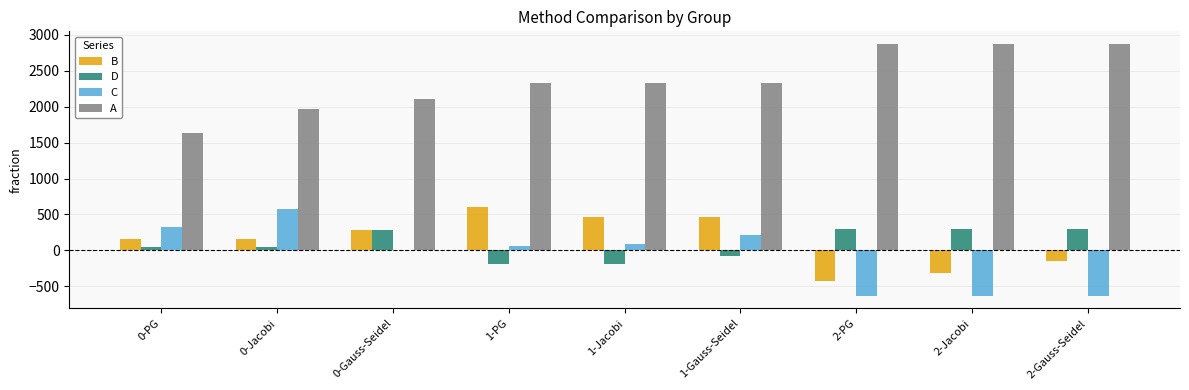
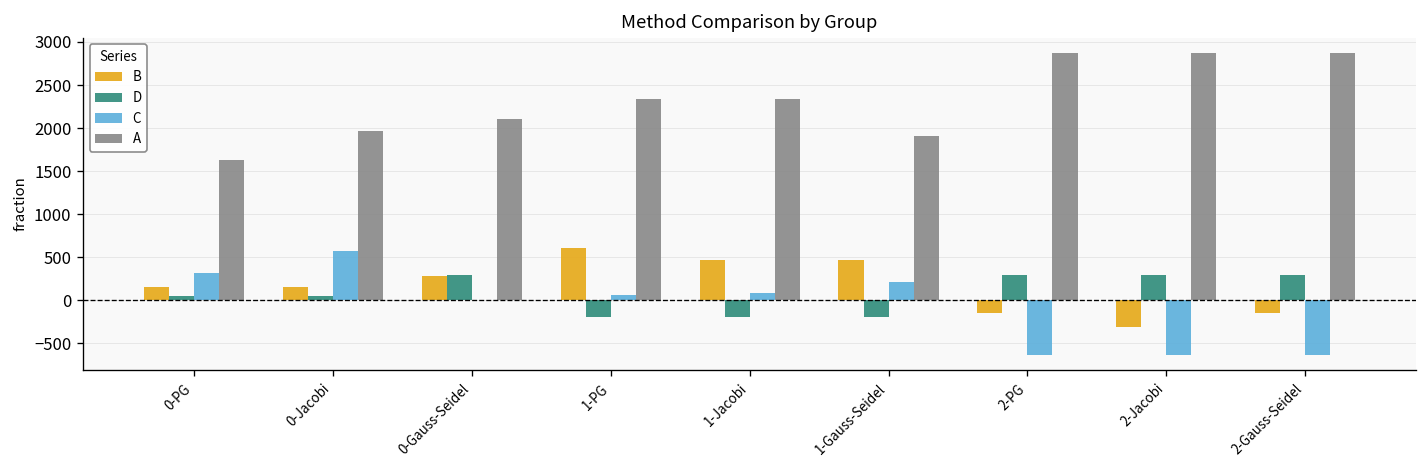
  {
    "B": {
      "0-PG": 200,
      "0-Jacobi": 200,
      "0-Gauss-Seidel": 300,
      "1-PG": 600,
      "1-Jacobi": 500,
      "1-Gauss-Seidel": 500,
-     "2-PG": -400,
+     "2-PG": -100,
      "2-Jacobi": -300,
      "2-Gauss-Seidel": -100
    },
    "D": {
      "0-PG": 100,
      "0-Jacobi": 100,
      "0-Gauss-Seidel": 300,
      "1-PG": -200,
      "1-Jacobi": -200,
-     "1-Gauss-Seidel": -100,
+     "1-Gauss-Seidel": -200,
      "2-PG": 300,
      "2-Jacobi": 300,
      "2-Gauss-Seidel": 300
    },
    "C": {
      "0-PG": 300,
      "0-Jacobi": 600,
      "0-Gauss-Seidel": 0,
      "1-PG": 100,
      "1-Jacobi": 100,
      "1-Gauss-Seidel": 200,
      "2-PG": -600,
      "2-Jacobi": -600,
      "2-Gauss-Seidel": -600
    },
    "A": {
      "0-PG": 1600,
      "0-Jacobi": 2000,
      "0-Gauss-Seidel": 2100,
      "1-PG": 2300,
      "1-Jacobi": 2300,
-     "1-Gauss-Seidel": 2300,
+     "1-Gauss-Seidel": 1900,
      "2-PG": 2900,
      "2-Jacobi": 2900,
      "2-Gauss-Seidel": 2900
    }
  }
